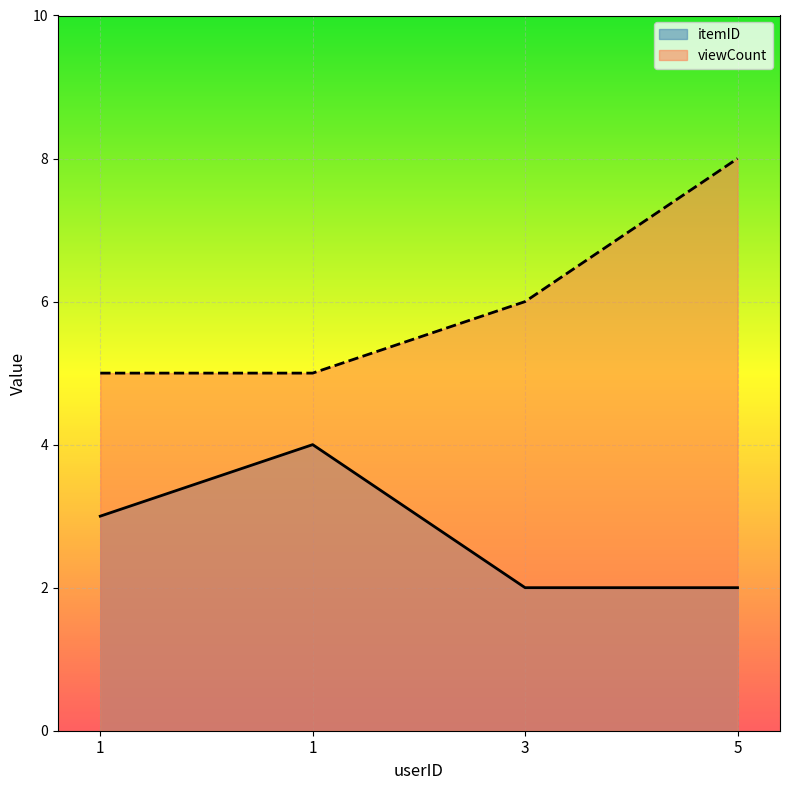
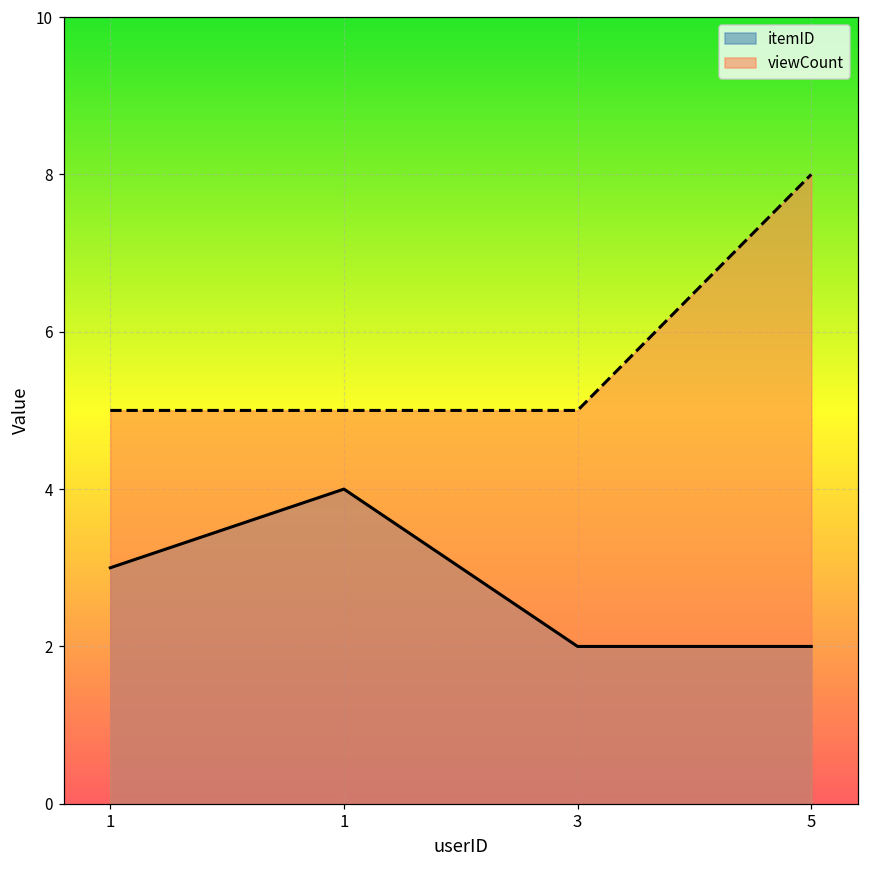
  {
    "itemID": {
      "3": 2,
      "5": 2
    },
    "viewCount": {
-     "3": 6,
+     "3": 5,
      "5": 8
    }
  }
